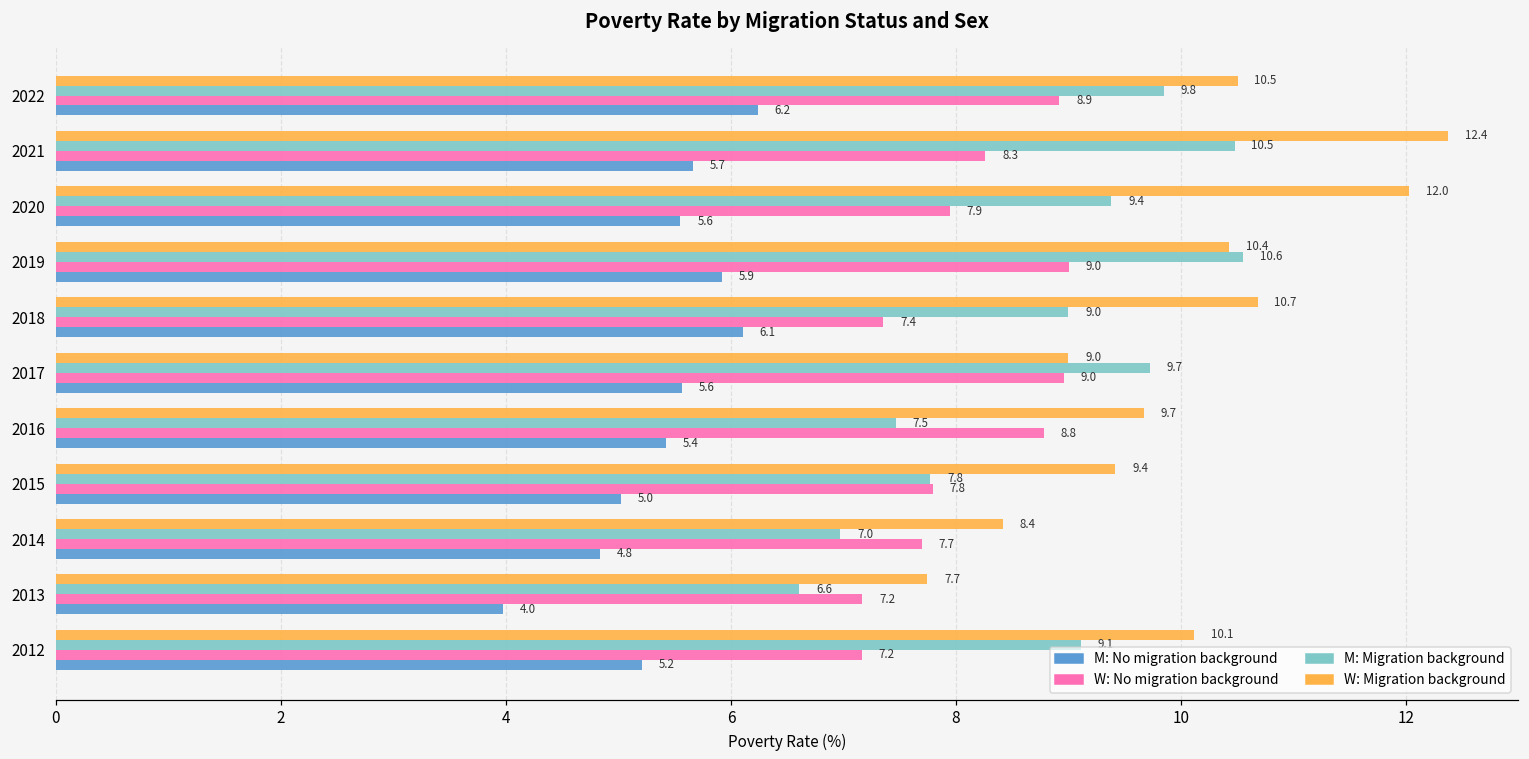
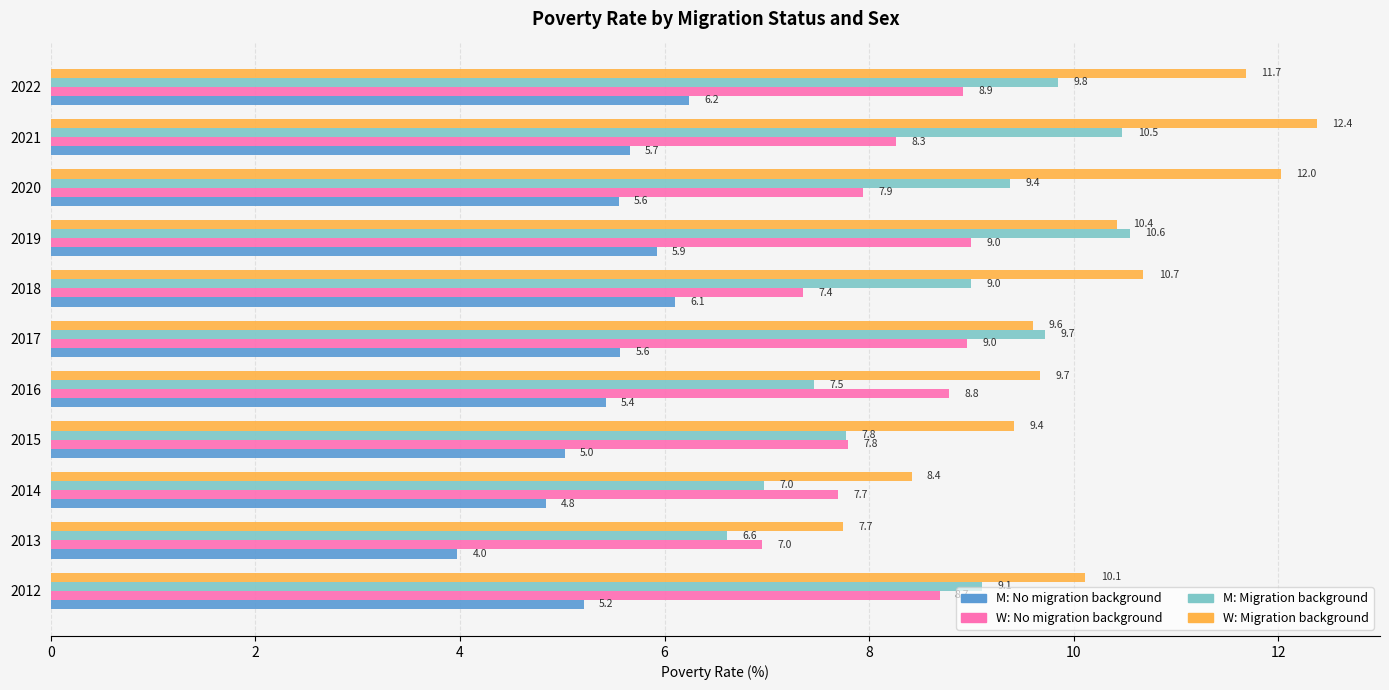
  {
    "W: No migration background": {
      "2022": 8.9,
      "2021": 8.3,
      "2020": 7.9,
      "2019": 9.0,
      "2018": 7.4,
      "2017": 9.0,
      "2016": 8.8,
      "2015": 7.8,
      "2014": 7.7,
-     "2013": 7.2,
-     "2012": 7.16
+     "2013": 7.0,
+     "2012": 8.69
    },
    "W: Migration background": {
-     "2022": 10.5,
+     "2022": 11.7,
      "2021": 12.4,
      "2020": 12.0,
      "2019": 10.4,
      "2018": 10.7,
-     "2017": 9.0,
+     "2017": 9.6,
      "2016": 9.7,
      "2015": 9.4,
      "2014": 8.4,
      "2013": 7.7,
      "2012": 10.1
    }
  }
